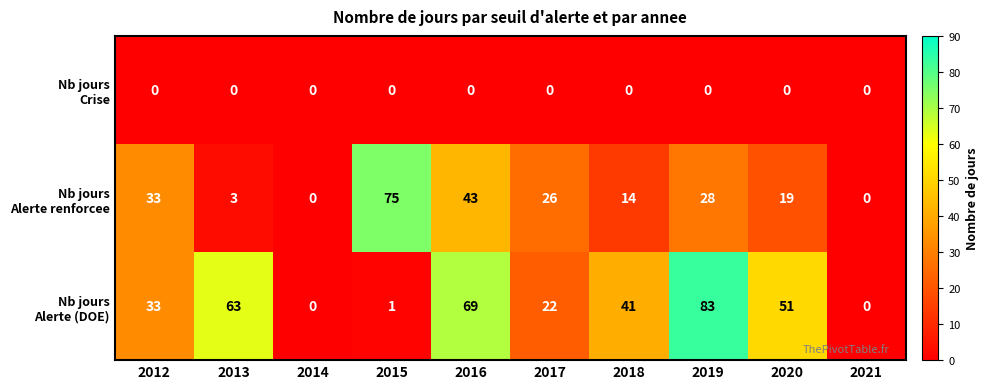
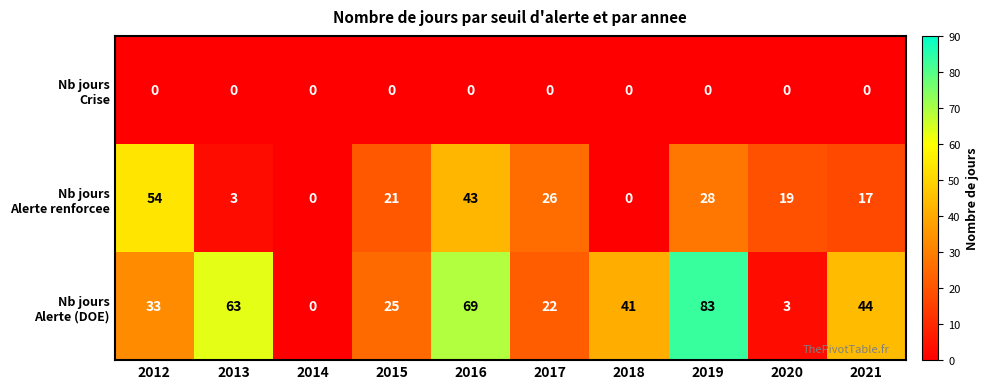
  {
    "Nb jours Crise": {
      "2012": 0,
      "2013": 0,
      "2014": 0,
      "2015": 0,
      "2016": 0,
      "2017": 0,
      "2018": 0,
      "2019": 0,
      "2020": 0,
      "2021": 0
    },
    "Nb jours Alerte renforcee": {
-     "2012": 33,
+     "2012": 54,
      "2013": 3,
      "2014": 0,
-     "2015": 75,
+     "2015": 21,
      "2016": 43,
      "2017": 26,
-     "2018": 14,
+     "2018": 0,
      "2019": 28,
      "2020": 19,
-     "2021": 0
+     "2021": 17
    },
    "Nb jours Alerte (DOE)": {
      "2012": 33,
      "2013": 63,
      "2014": 0,
-     "2015": 1,
+     "2015": 25,
      "2016": 69,
      "2017": 22,
      "2018": 41,
      "2019": 83,
-     "2020": 51,
-     "2021": 0
+     "2020": 3,
+     "2021": 44
    }
  }
